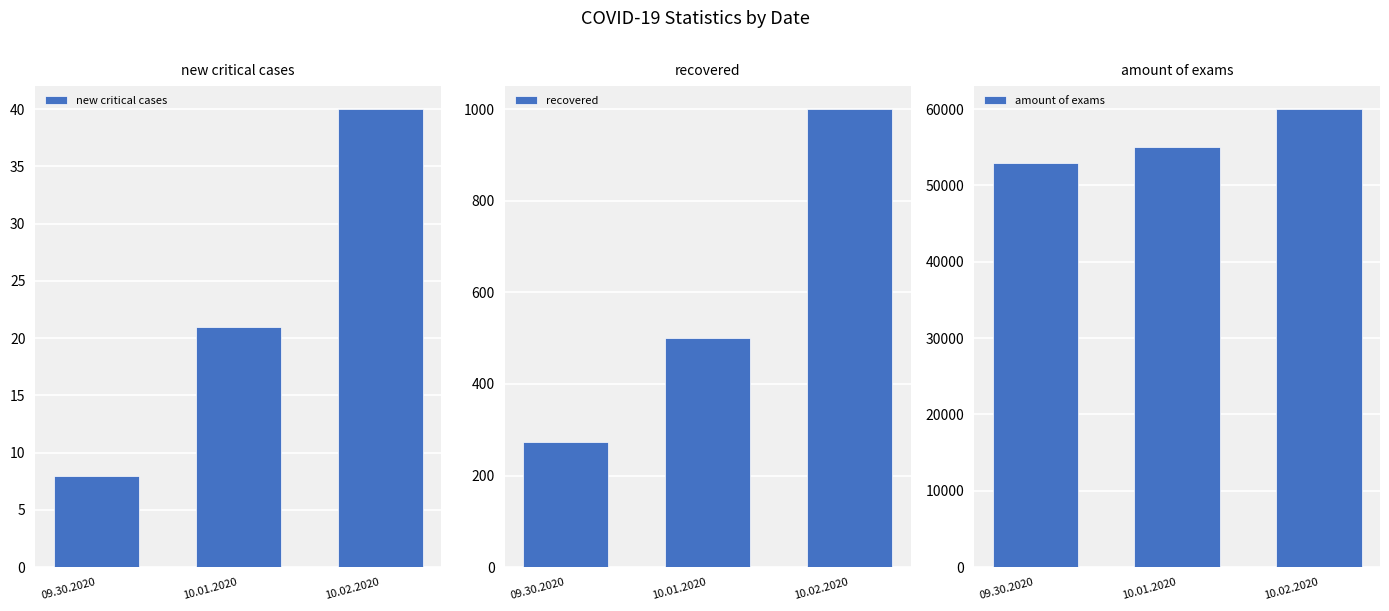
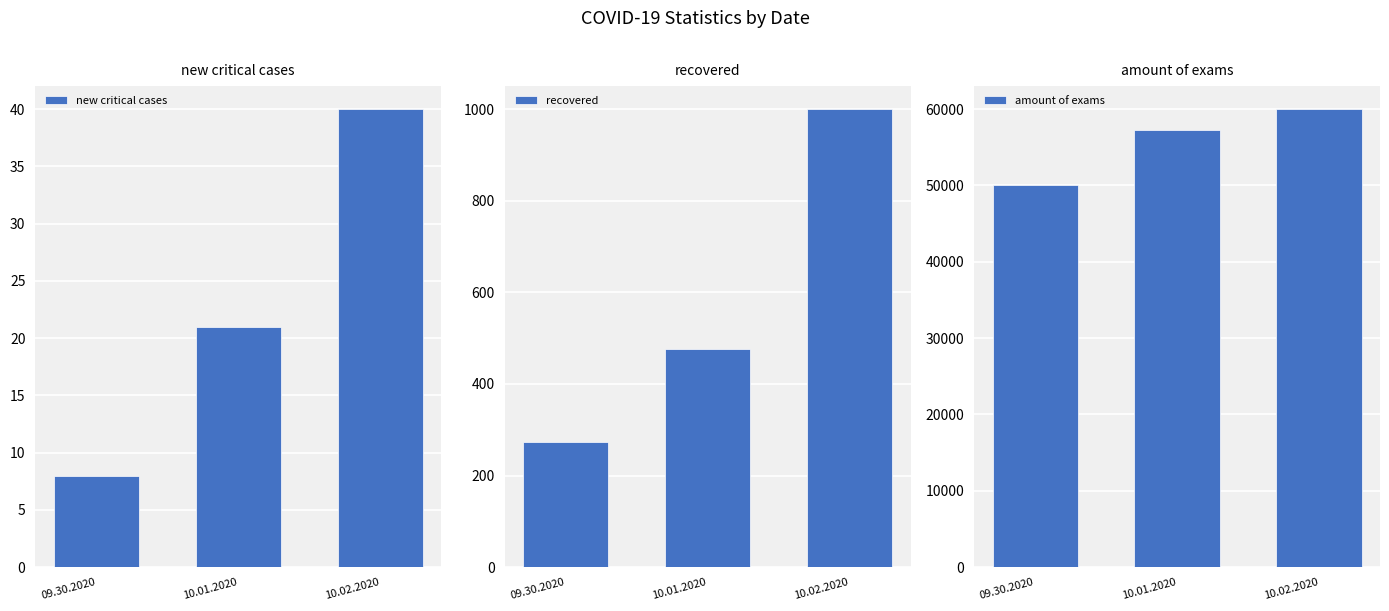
  {
    "new critical cases": {
      "09.30.2020": 8.0,
      "10.01.2020": 21.0,
      "10.02.2020": 40.0
    },
    "recovered": {
      "09.30.2020": 270,
-     "10.01.2020": 500,
+     "10.01.2020": 480,
      "10.02.2020": 1000
    },
    "amount of exams": {
-     "09.30.2020": 53000,
-     "10.01.2020": 55000,
+     "09.30.2020": 50000,
+     "10.01.2020": 57000,
      "10.02.2020": 60000
    }
  }
